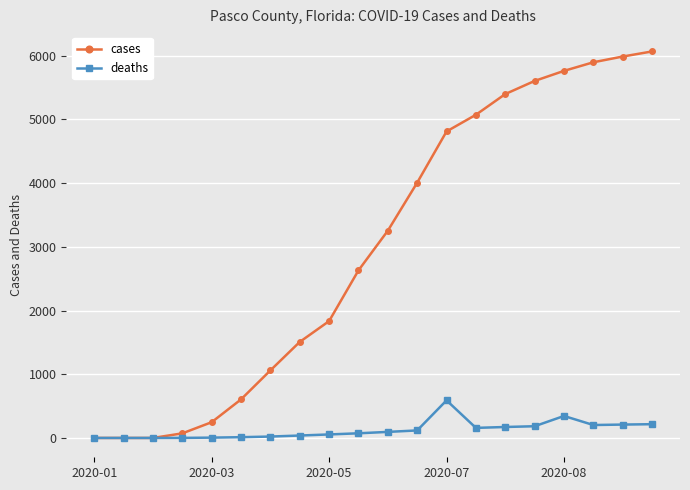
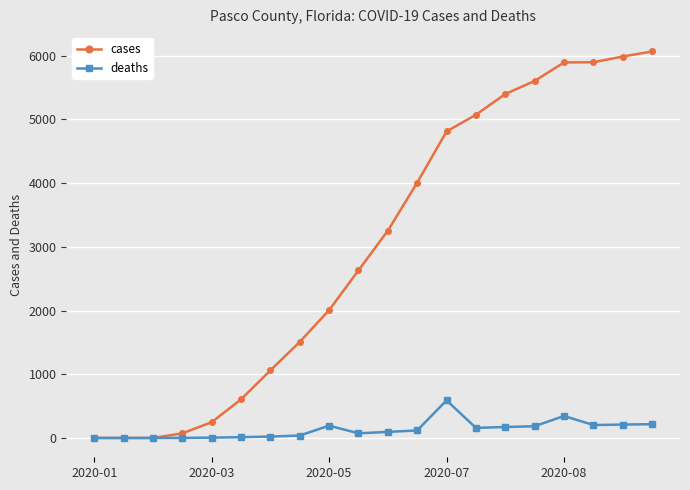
  {
    "cases": {
      "2020-03": 200,
-     "2020-05": 1800,
+     "2020-05": 2000,
      "2020-07": 4800,
-     "2020-08": 5800
+     "2020-08": 5900
    },
    "deaths": {
      "2020-03": 0,
-     "2020-05": 100,
+     "2020-05": 200,
      "2020-07": 600,
      "2020-08": 300
    }
  }
